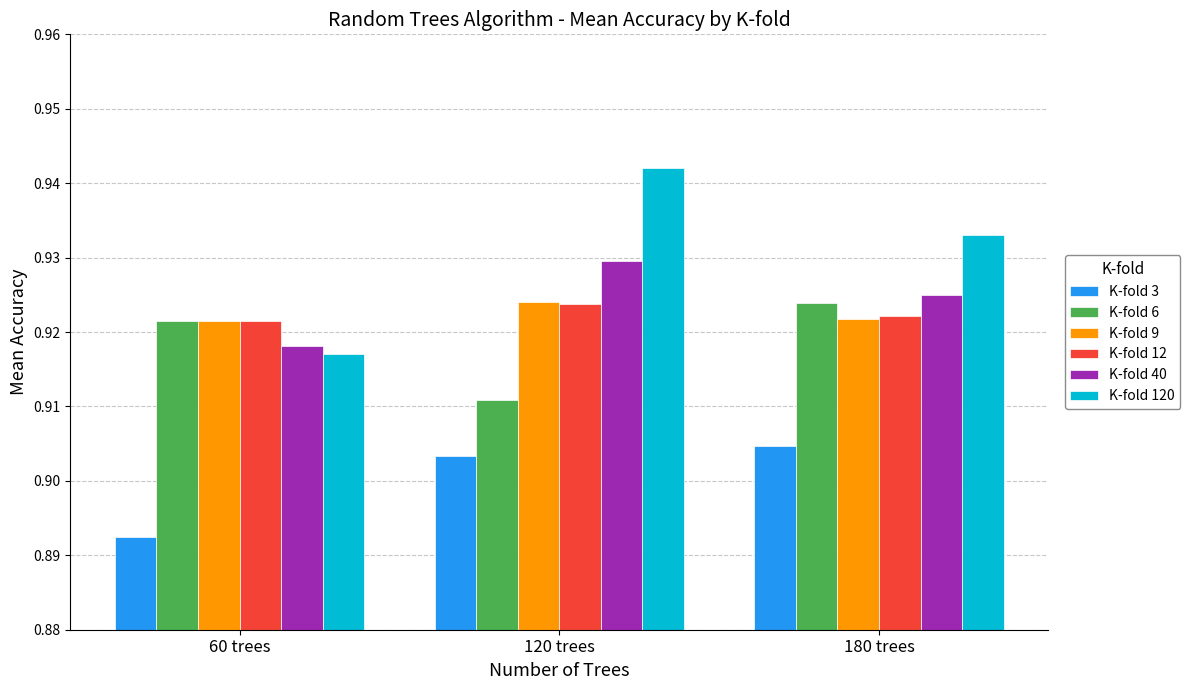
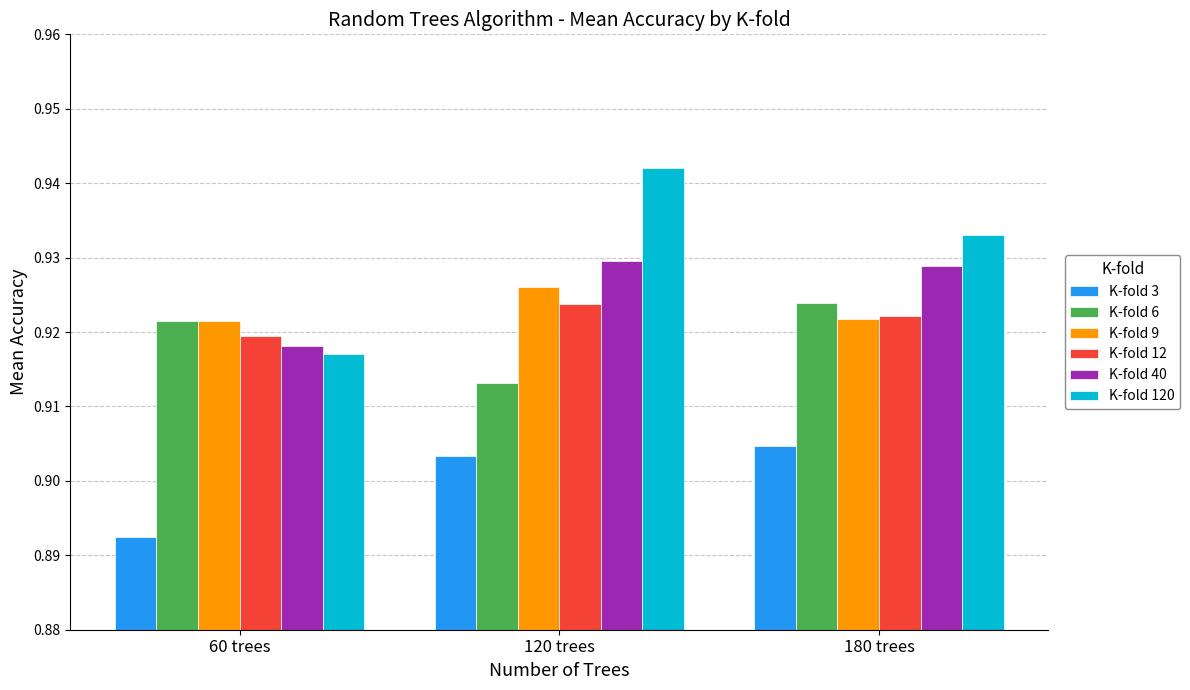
  {
    "K-fold 6": {
      "60 trees": 0.922,
-     "120 trees": 0.911,
+     "120 trees": 0.913,
      "180 trees": 0.924
    },
    "K-fold 9": {
      "60 trees": 0.922,
-     "120 trees": 0.924,
+     "120 trees": 0.926,
      "180 trees": 0.922
    },
    "K-fold 12": {
-     "60 trees": 0.922,
+     "60 trees": 0.919,
      "120 trees": 0.924,
      "180 trees": 0.922
    },
    "K-fold 40": {
      "60 trees": 0.918,
      "120 trees": 0.930,
-     "180 trees": 0.925
+     "180 trees": 0.929
    }
  }
